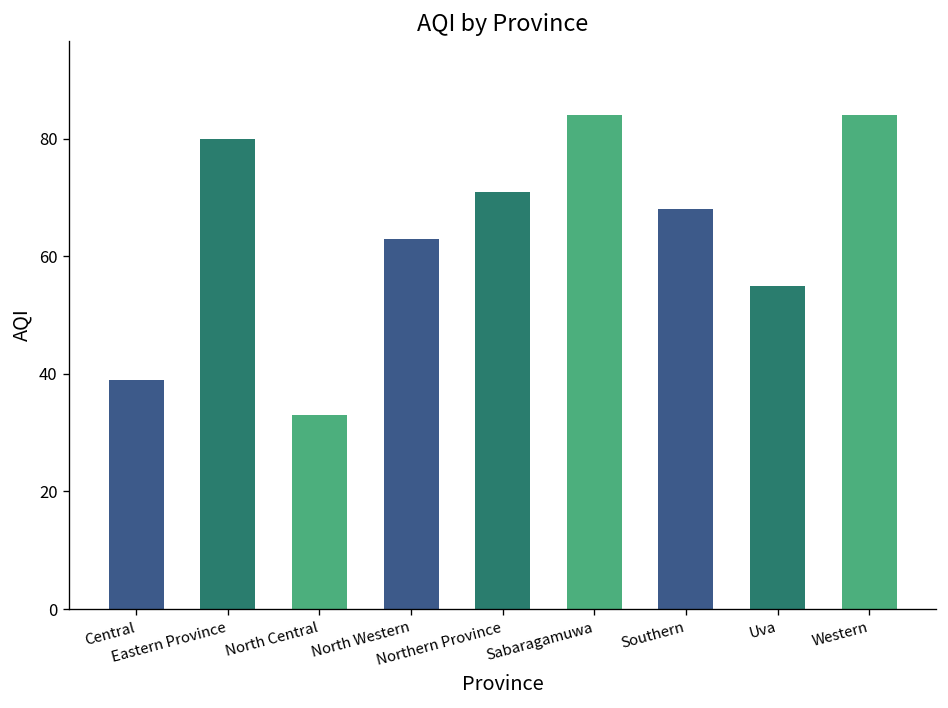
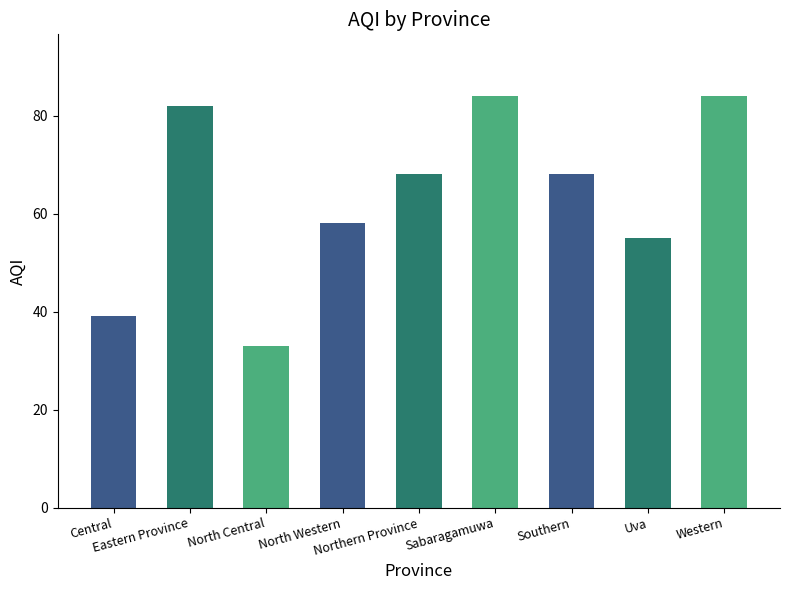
  {
    "Central": 39,
-   "Eastern Province": 80,
+   "Eastern Province": 82,
    "North Central": 33,
-   "North Western": 63,
-   "Northern Province": 71,
+   "North Western": 58,
+   "Northern Province": 68,
    "Sabaragamuwa": 84,
    "Southern": 68,
    "Uva": 55,
    "Western": 84
  }
